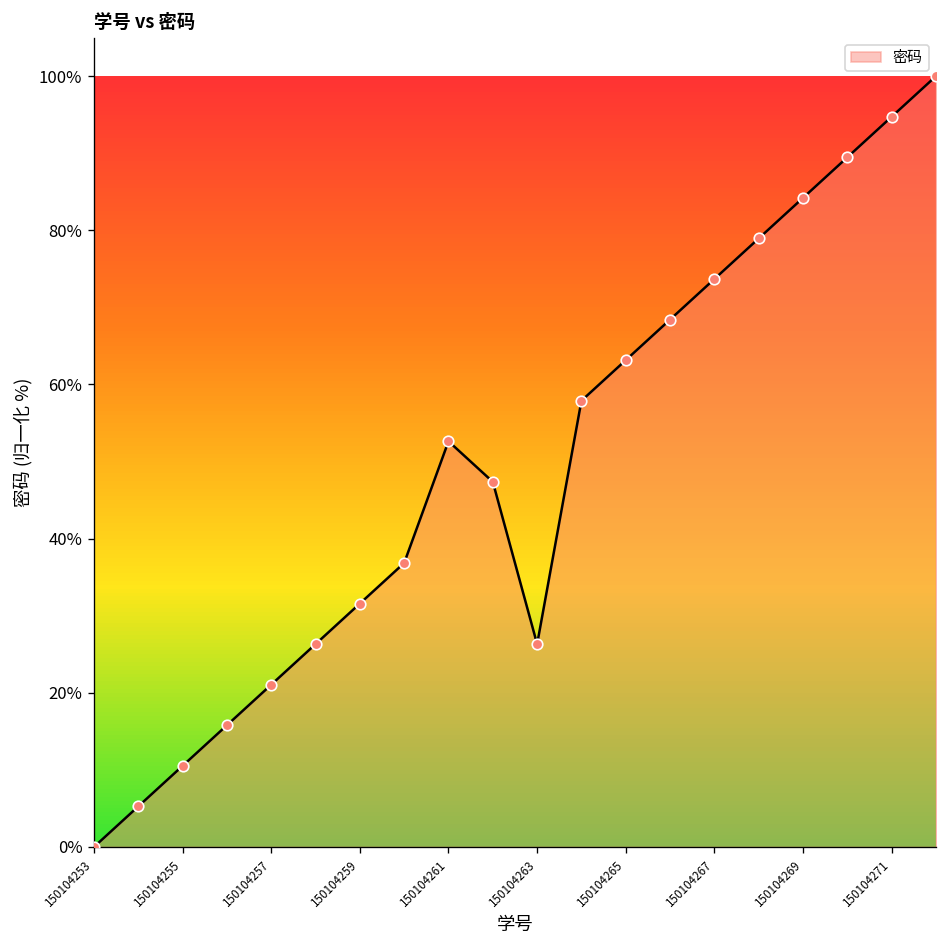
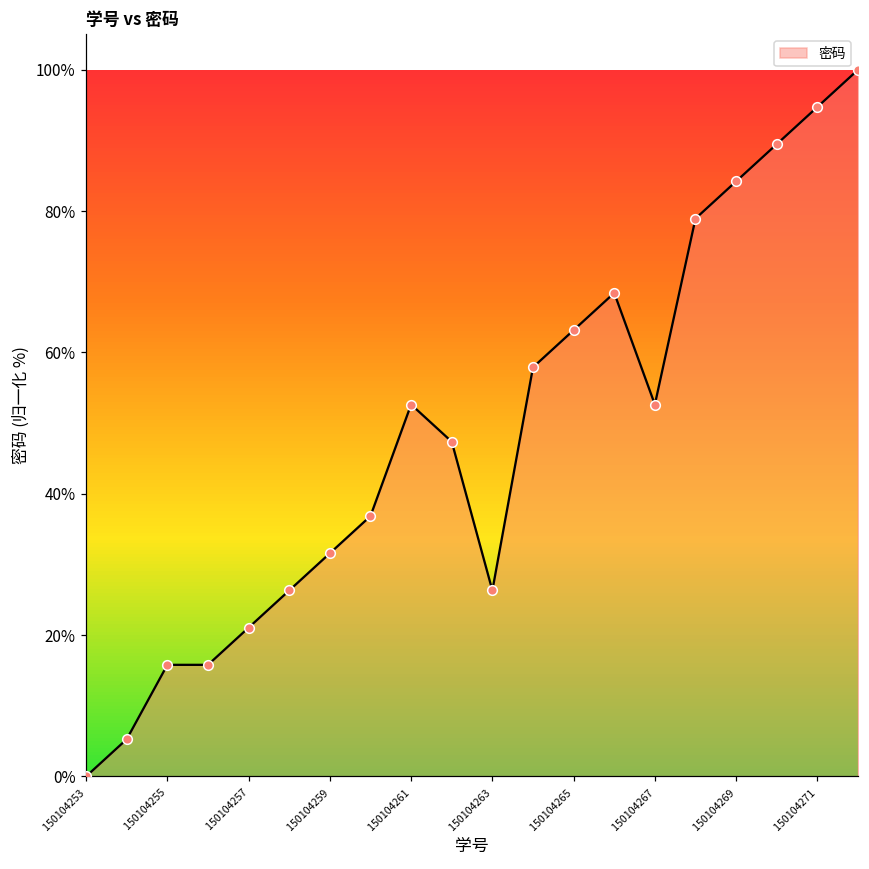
  {
    "150104253": "0%",
-   "150104255": "11%",
+   "150104255": "16%",
    "150104257": "21%",
    "150104259": "32%",
    "150104261": "53%",
    "150104263": "26%",
    "150104265": "63%",
-   "150104267": "74%",
+   "150104267": "53%",
    "150104269": "84%",
    "150104271": "95%"
  }
